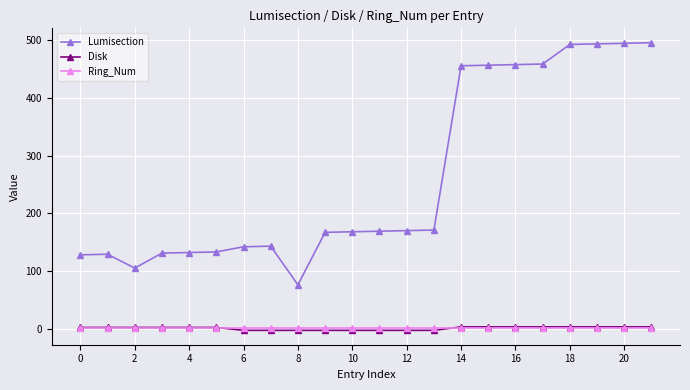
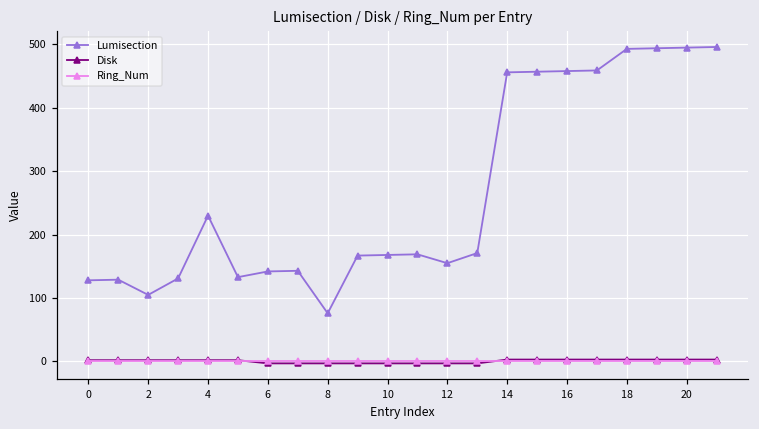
  {
    "Lumisection": {
      "0": 130,
      "2": 110,
-     "4": 130,
+     "4": 230,
      "6": 140,
      "8": 80,
      "10": 170,
-     "12": 170,
+     "12": 160,
      "14": 460,
      "16": 460,
      "18": 490,
      "20": 500
    }
  }
